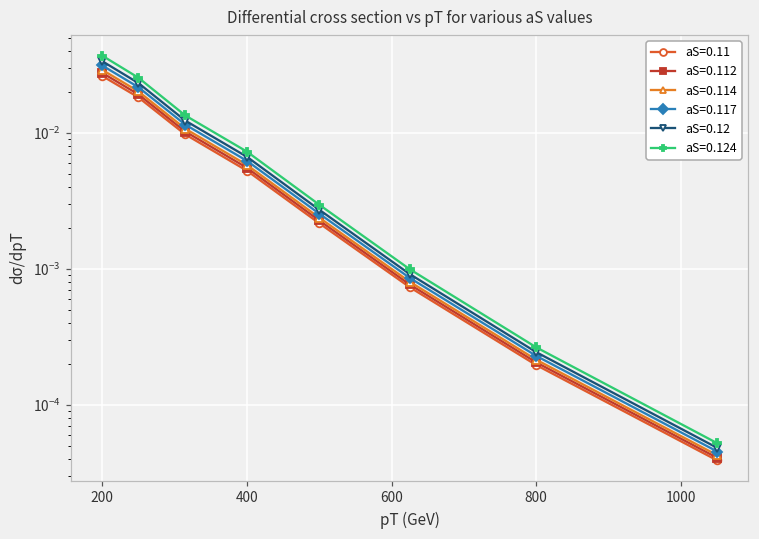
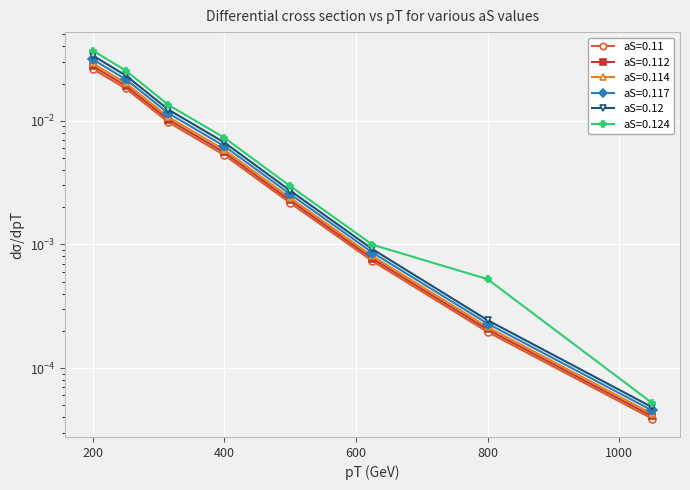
  {
    "aS=0.117": {
      "200": 0.031,
      "400": 0.006,
      "800": 0.00023
    },
    "aS=0.12": {
      "200": 0.034,
      "400": 0.007,
      "800": 0.00024
    },
    "aS=0.124": {
      "200": 0.037,
      "400": 0.007,
-     "800": 0.00026
+     "800": 0.00052
    }
  }
